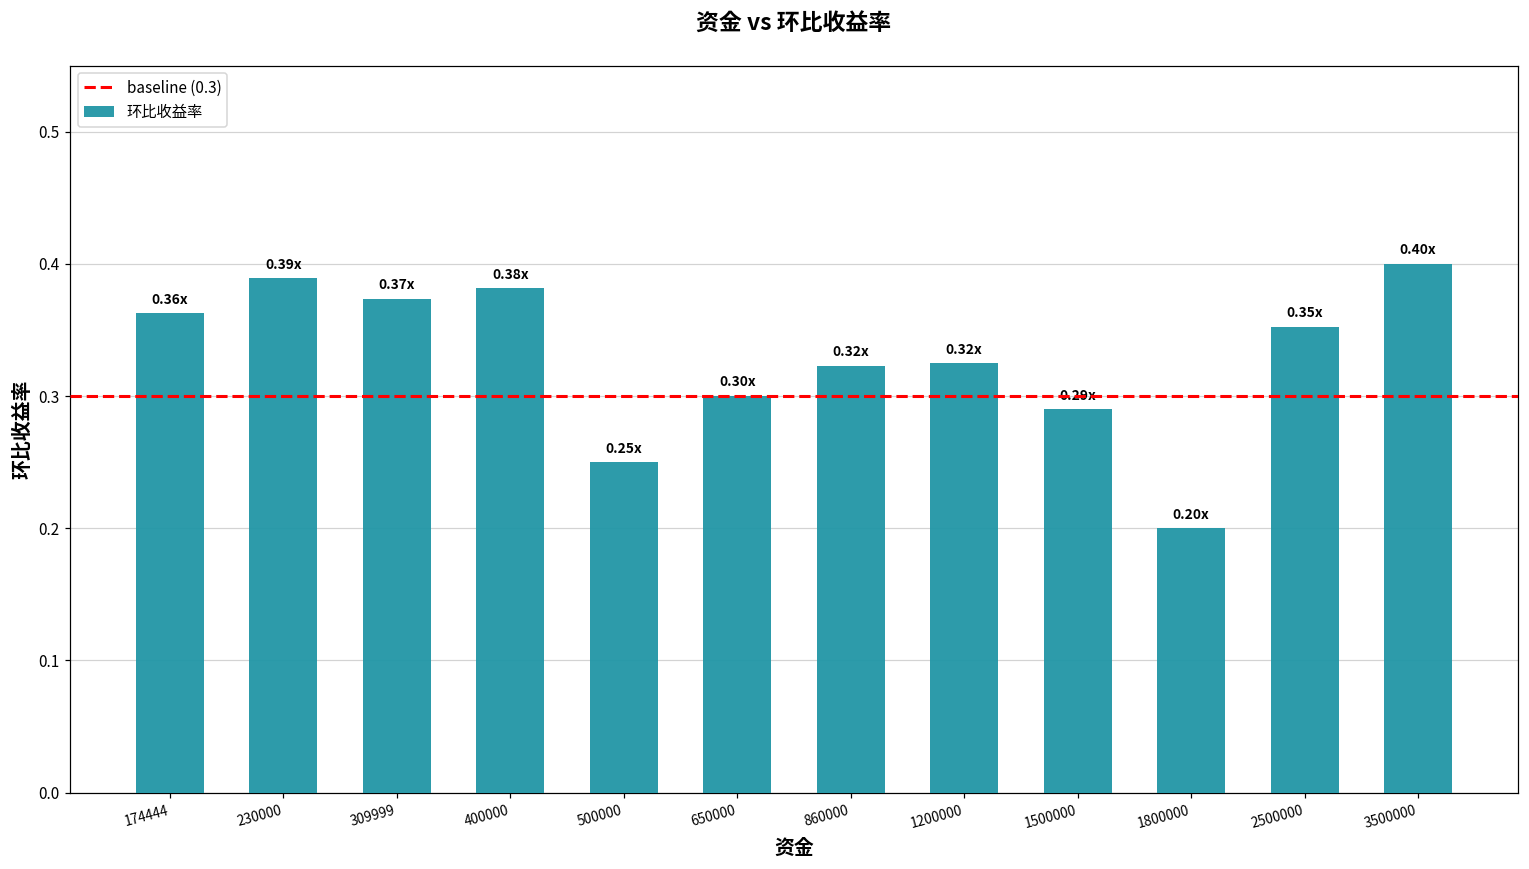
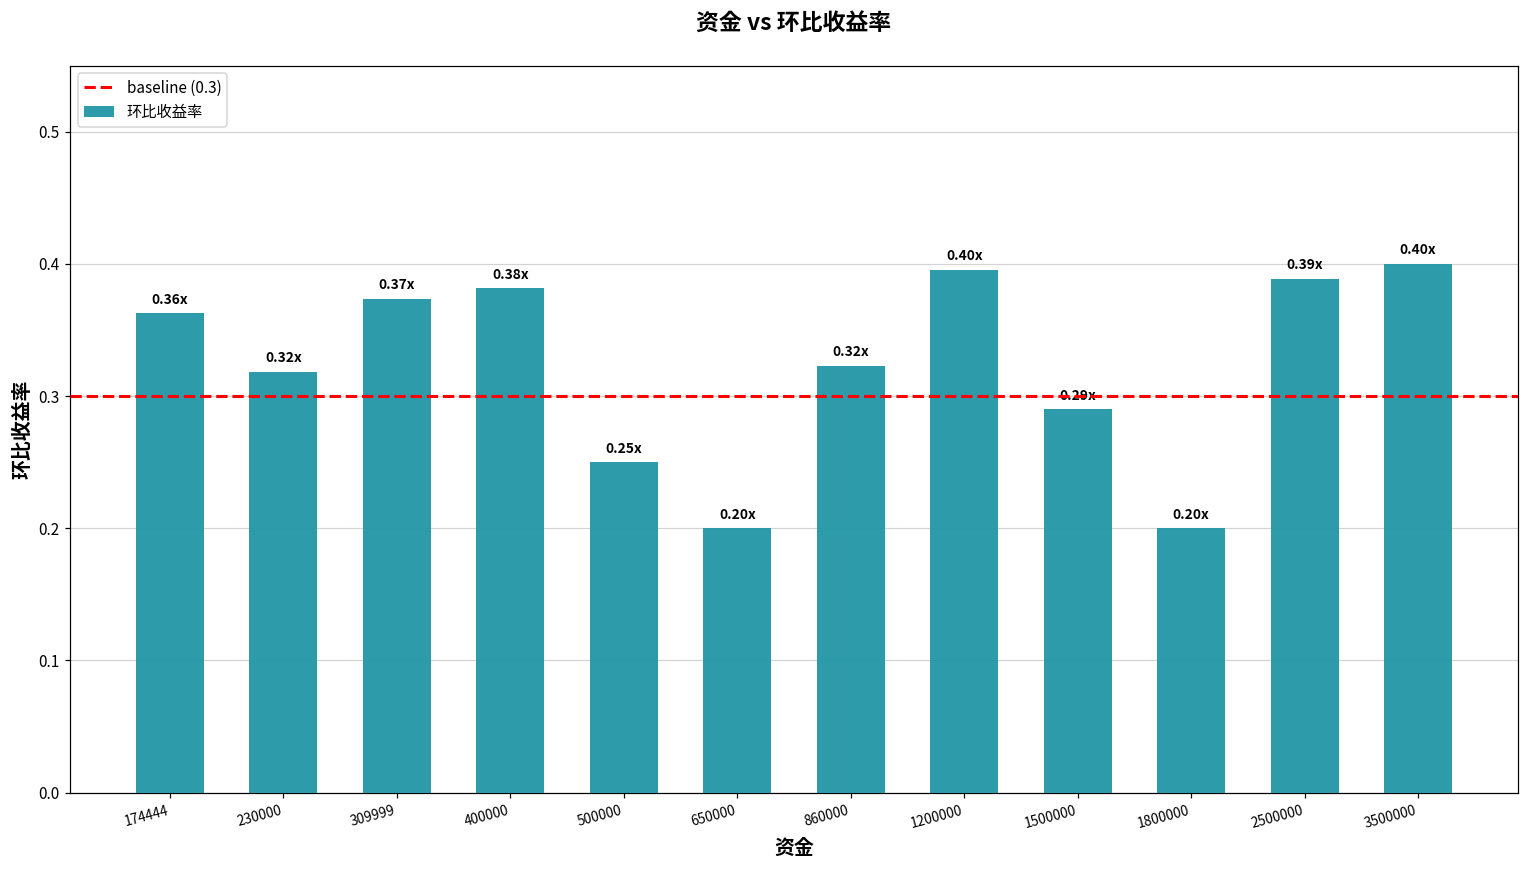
  {
    "174444": "0.36x",
-   "230000": "0.39x",
+   "230000": "0.32x",
    "309999": "0.37x",
    "400000": "0.38x",
    "500000": "0.25x",
-   "650000": "0.30x",
+   "650000": "0.20x",
    "860000": "0.32x",
-   "1200000": "0.32x",
+   "1200000": "0.40x",
    "1500000": "0.29x",
    "1800000": "0.20x",
-   "2500000": "0.35x",
+   "2500000": "0.39x",
    "3500000": "0.40x"
  }
